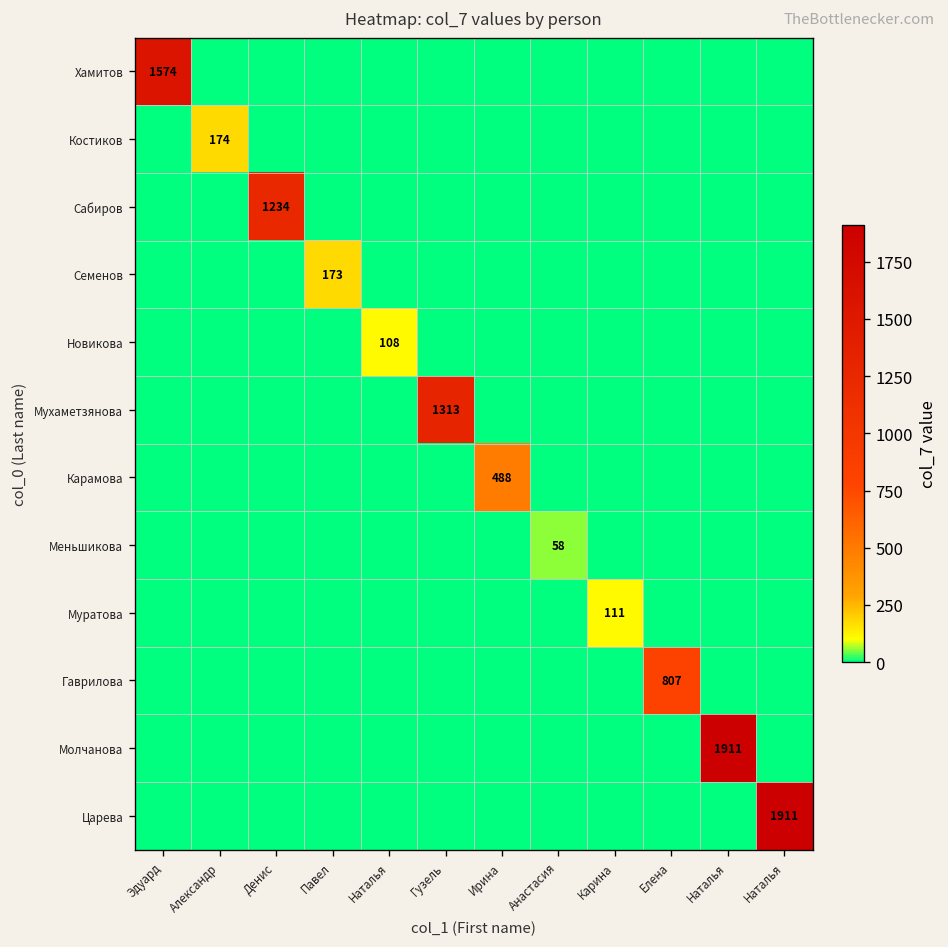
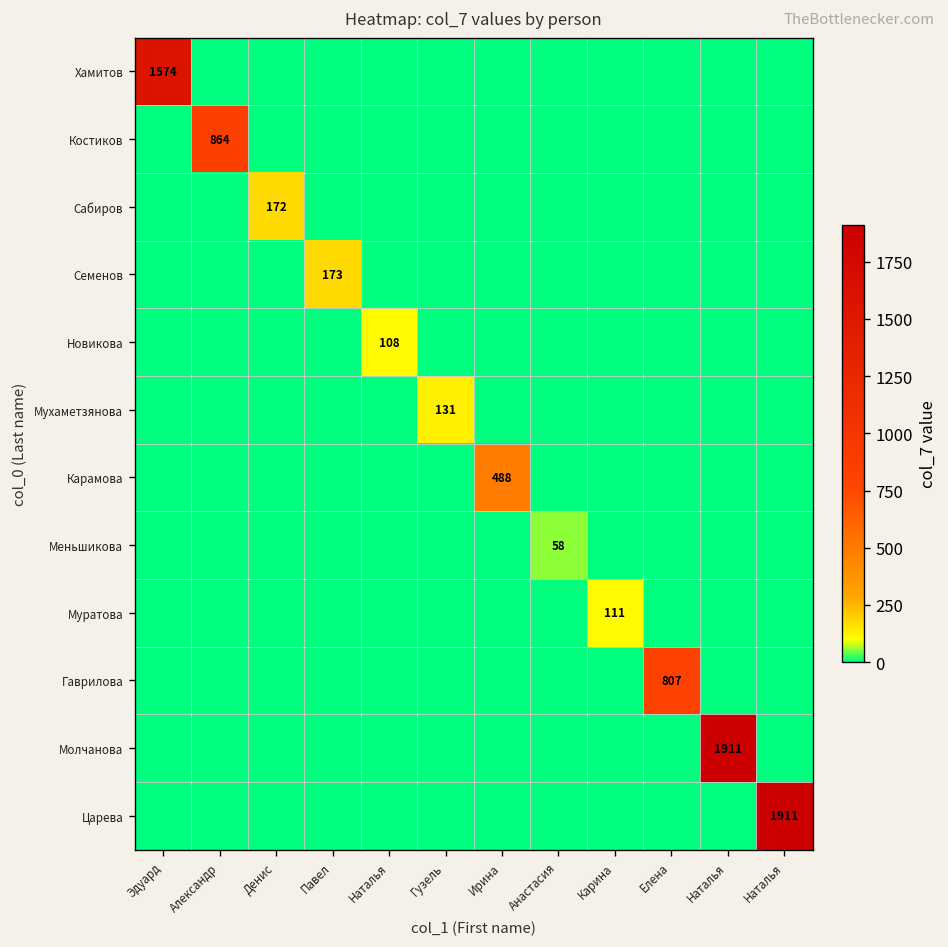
  {
    "Хамитов": {
      "Эдуард": 1574
    },
    "Костиков": {
-     "Александр": 174
+     "Александр": 864
    },
    "Сабиров": {
-     "Денис": 1234
+     "Денис": 172
    },
    "Семенов": {
      "Павел": 173
    },
    "Мухаметзянова": {
-     "Гузель": 1313
+     "Гузель": 131
    },
    "Карамова": {
      "Ирина": 488
    },
    "Меньшикова": {
      "Анастасия": 58
    },
    "Муратова": {
      "Карина": 111
    },
    "Гаврилова": {
      "Елена": 807
    }
  }
